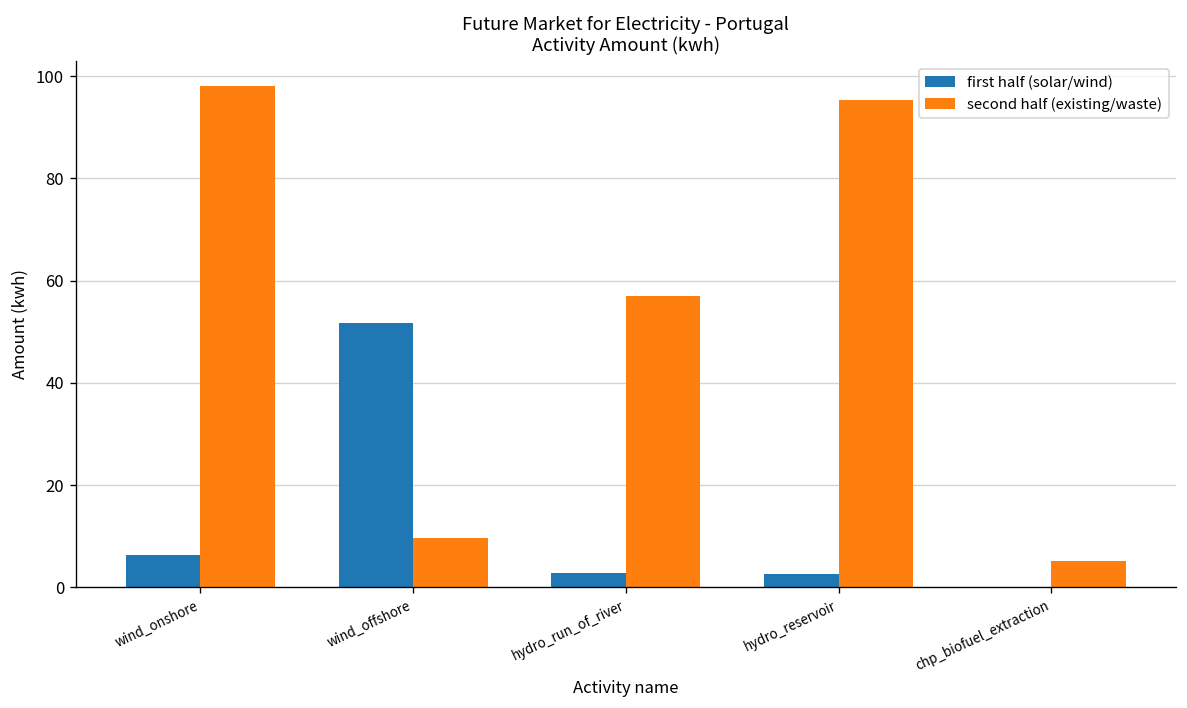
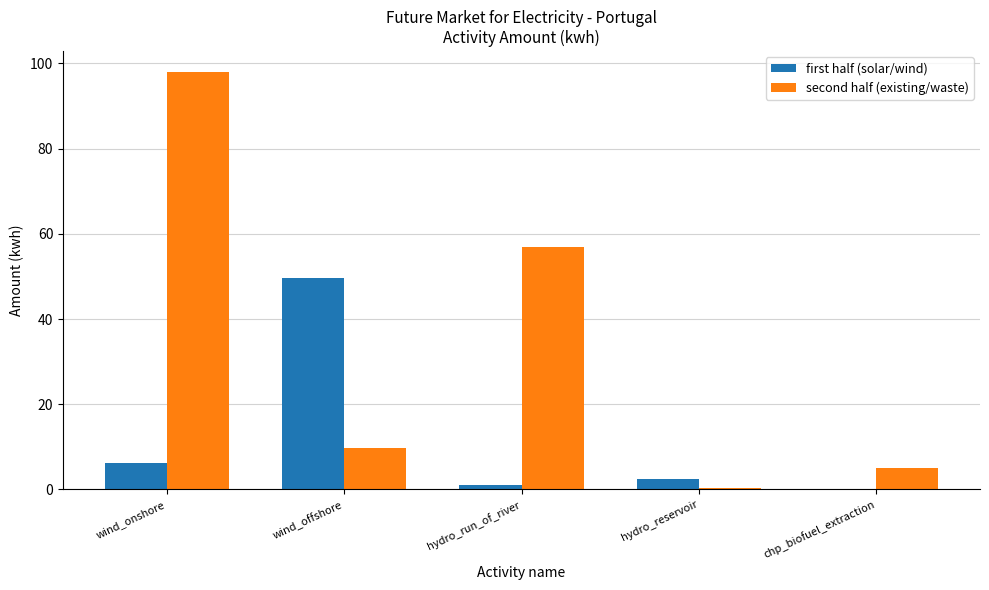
  {
    "first half (solar/wind)": {
      "wind_onshore": 6,
-     "wind_offshore": 52,
-     "hydro_run_of_river": 3,
+     "wind_offshore": 50,
+     "hydro_run_of_river": 1,
      "hydro_reservoir": 3
    },
    "second half (existing/waste)": {
      "wind_onshore": 98,
      "wind_offshore": 10,
      "hydro_run_of_river": 57,
-     "hydro_reservoir": 95,
+     "hydro_reservoir": 0,
      "chp_biofuel_extraction": 5
    }
  }
